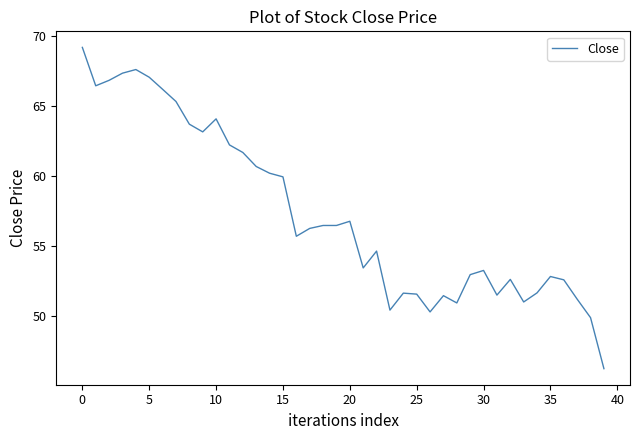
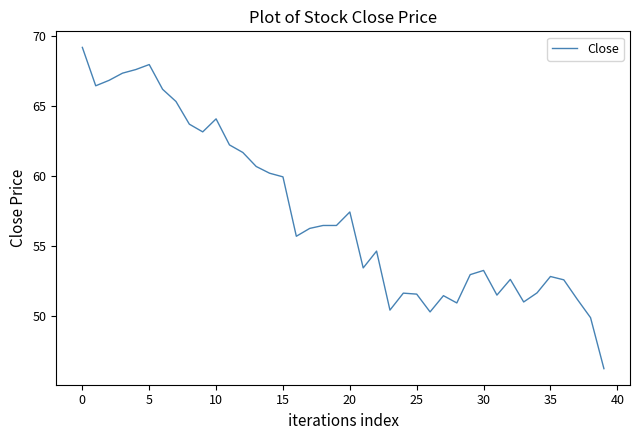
  {
    "0": 69.2,
-   "5": 67.0,
+   "5": 67.9,
    "10": 64.1,
    "15": 59.9,
-   "20": 56.8,
+   "20": 57.4,
    "25": 51.6,
    "30": 53.3,
    "35": 52.8
  }
